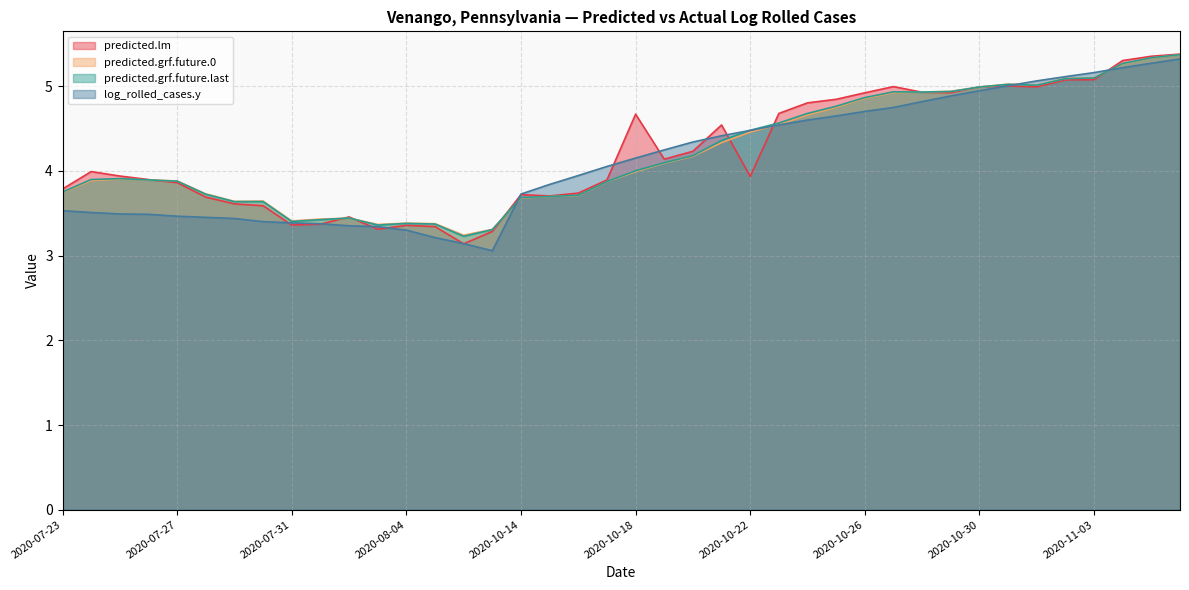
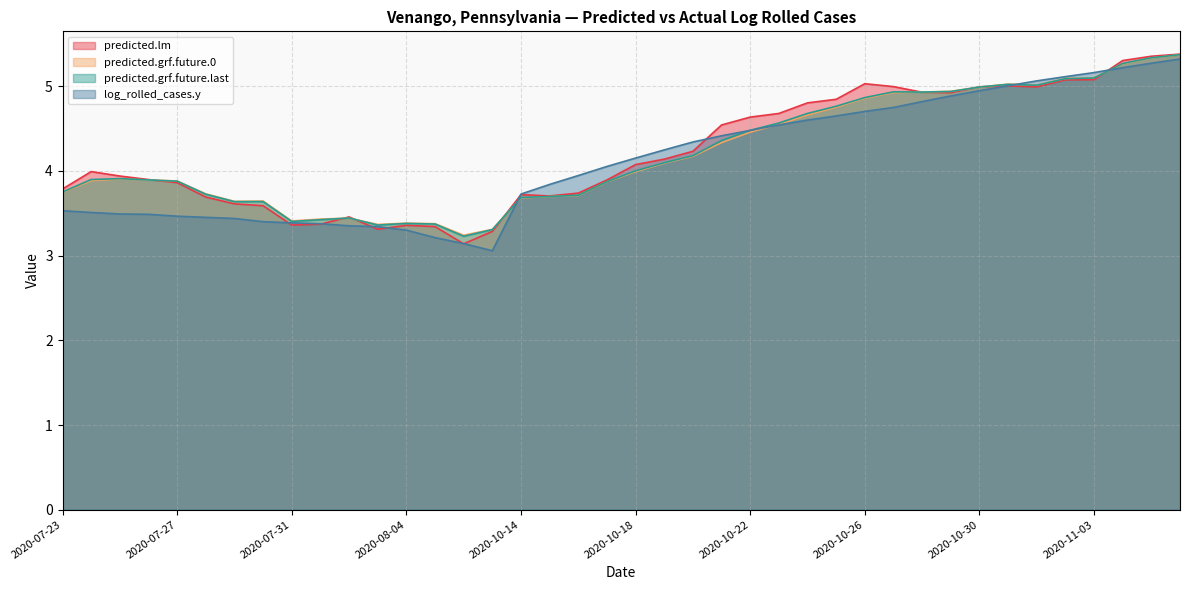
  {
    "predicted.lm": {
      "2020-07-23": 3.8,
-     "2020-10-18": 4.7,
-     "2020-10-22": 3.9,
-     "2020-10-26": 4.9
+     "2020-10-18": 4.1,
+     "2020-10-22": 4.6,
+     "2020-10-26": 5.0
    }
  }
